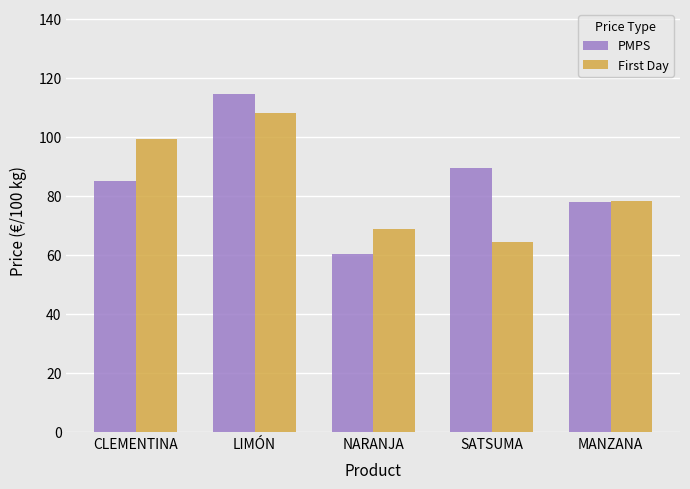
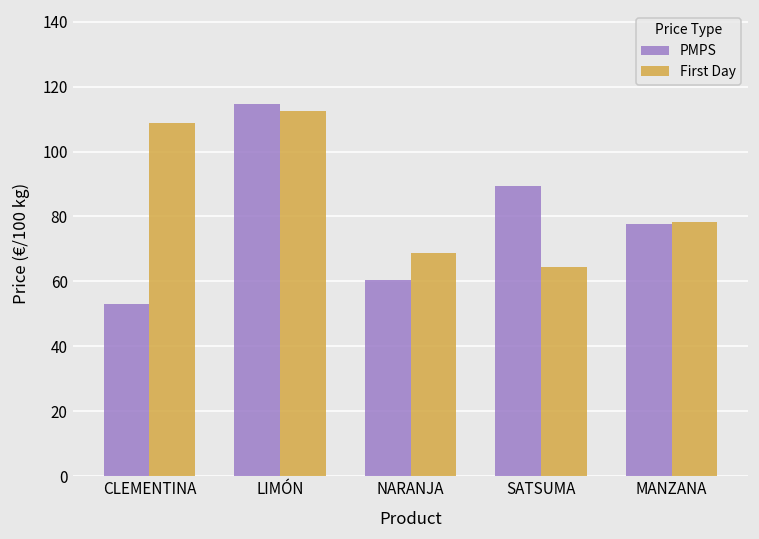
  {
    "PMPS": {
-     "CLEMENTINA": 85,
+     "CLEMENTINA": 53,
      "LIMÓN": 115,
      "NARANJA": 60,
      "SATSUMA": 89,
      "MANZANA": 78
    },
    "First Day": {
-     "CLEMENTINA": 99,
-     "LIMÓN": 108,
+     "CLEMENTINA": 109,
+     "LIMÓN": 113,
      "NARANJA": 69,
      "SATSUMA": 64,
      "MANZANA": 78
    }
  }
